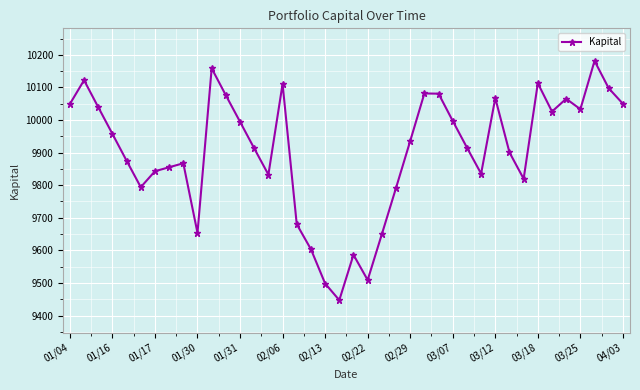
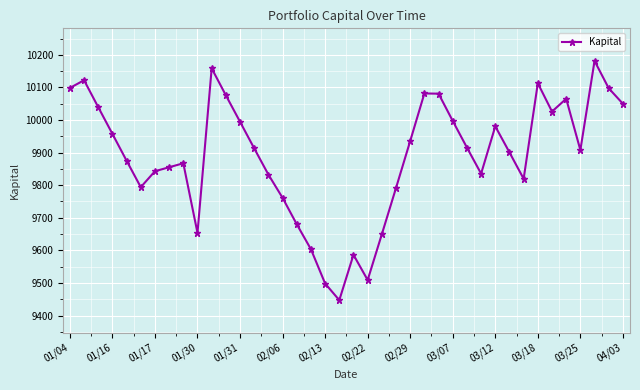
  {
-   "01/04": 10050,
+   "01/04": 10100,
    "01/16": 9960,
    "01/17": 9840,
    "01/30": 9650,
    "01/31": 9990,
-   "02/06": 10110,
+   "02/06": 9760,
    "02/13": 9500,
    "02/22": 9510,
    "02/29": 9940,
    "03/07": 10000,
-   "03/12": 10070,
+   "03/12": 9980,
    "03/18": 10110,
-   "03/25": 10030,
+   "03/25": 9910,
    "04/03": 10050
  }
